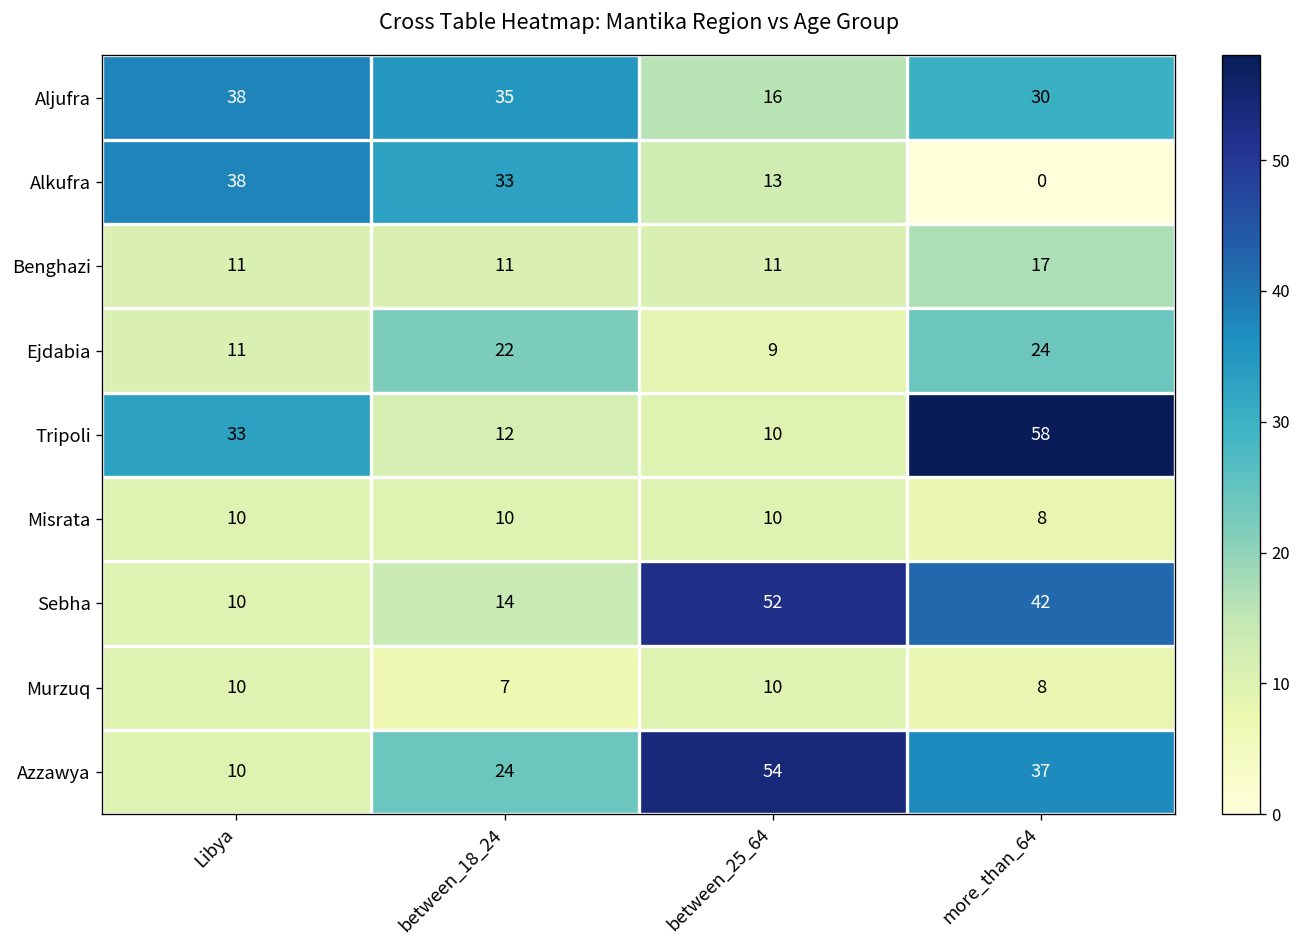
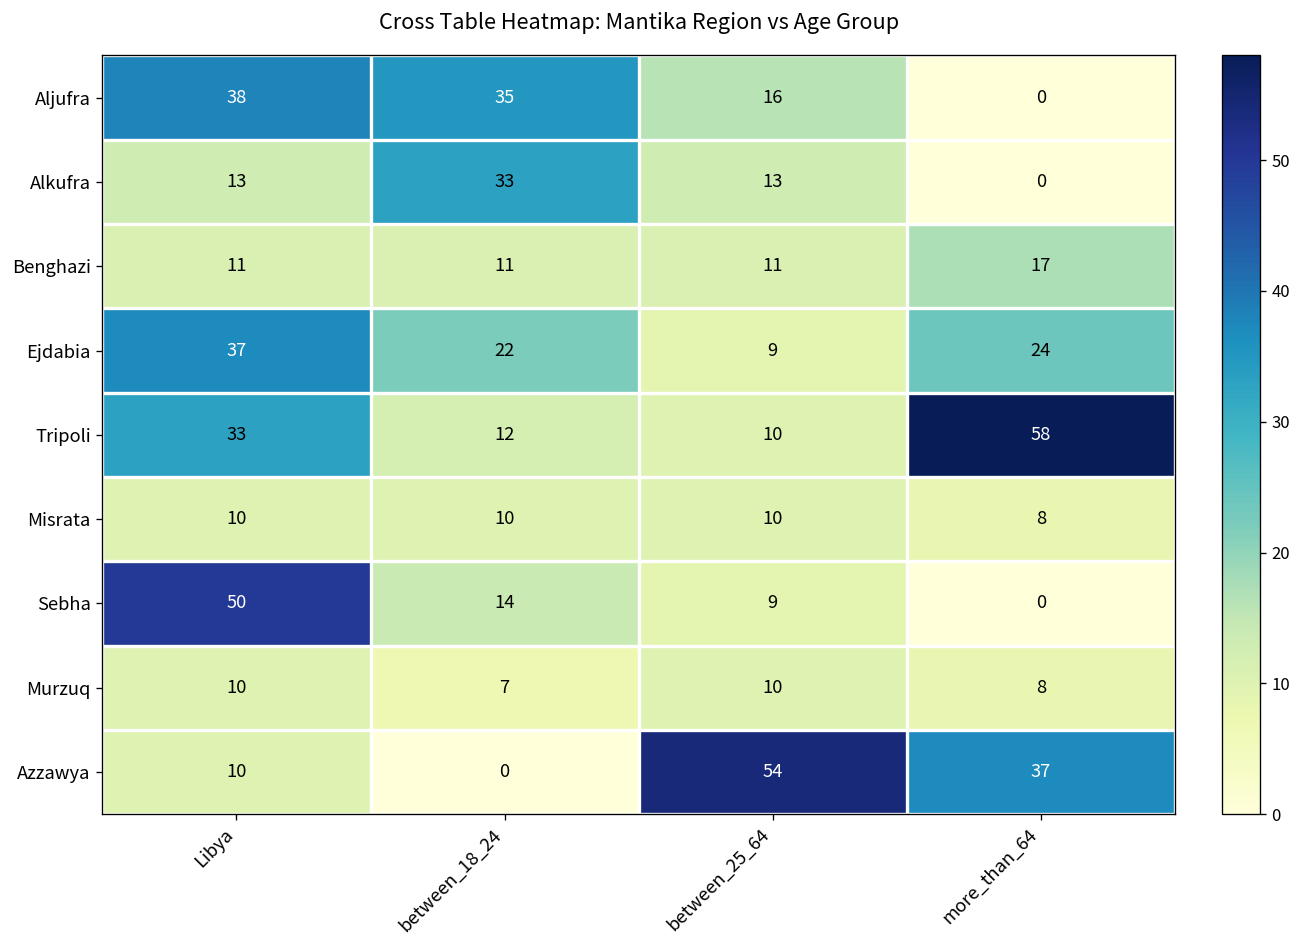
  {
    "Aljufra": {
      "Libya": 38,
      "between_18_24": 35,
      "between_25_64": 16,
-     "more_than_64": 30
+     "more_than_64": 0
    },
    "Alkufra": {
-     "Libya": 38,
+     "Libya": 13,
      "between_18_24": 33,
      "between_25_64": 13,
      "more_than_64": 0
    },
    "Benghazi": {
      "Libya": 11,
      "between_18_24": 11,
      "between_25_64": 11,
      "more_than_64": 17
    },
    "Ejdabia": {
-     "Libya": 11,
+     "Libya": 37,
      "between_18_24": 22,
      "between_25_64": 9,
      "more_than_64": 24
    },
    "Tripoli": {
      "Libya": 33,
      "between_18_24": 12,
      "between_25_64": 10,
      "more_than_64": 58
    },
    "Misrata": {
      "Libya": 10,
      "between_18_24": 10,
      "between_25_64": 10,
      "more_than_64": 8
    },
    "Sebha": {
-     "Libya": 10,
+     "Libya": 50,
      "between_18_24": 14,
-     "between_25_64": 52,
-     "more_than_64": 42
+     "between_25_64": 9,
+     "more_than_64": 0
    },
    "Murzuq": {
      "Libya": 10,
      "between_18_24": 7,
      "between_25_64": 10,
      "more_than_64": 8
    },
    "Azzawya": {
      "Libya": 10,
-     "between_18_24": 24,
+     "between_18_24": 0,
      "between_25_64": 54,
      "more_than_64": 37
    }
  }
